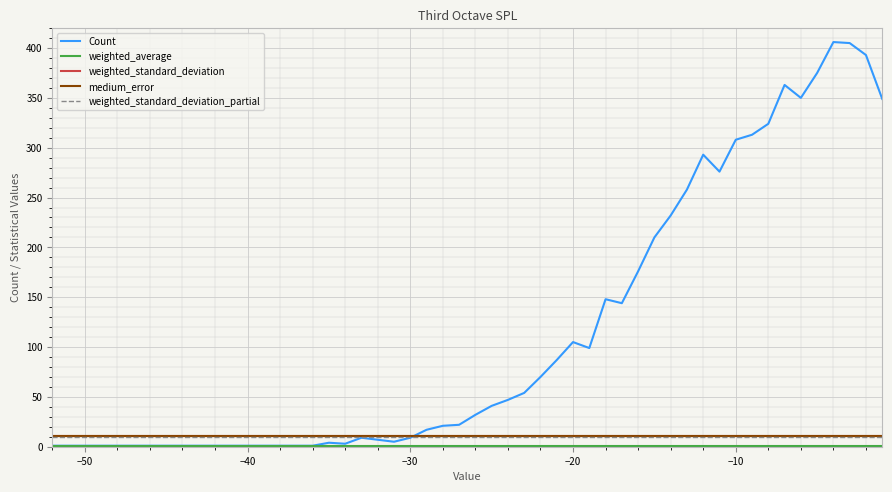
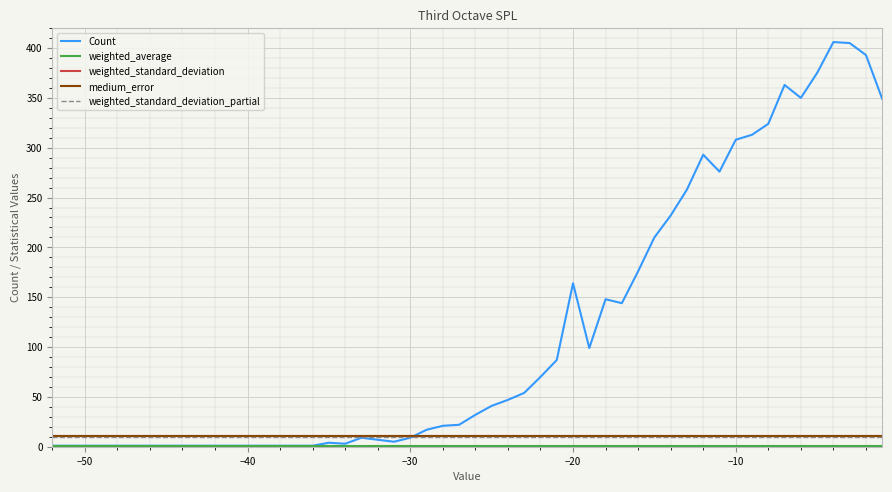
  {
    "Count": {
-     "−20": 110,
+     "−20": 160,
      "−10": 310
    },
    "weighted_average": {
      "−30": 0,
      "−20": 0,
      "−10": 0
    }
  }
